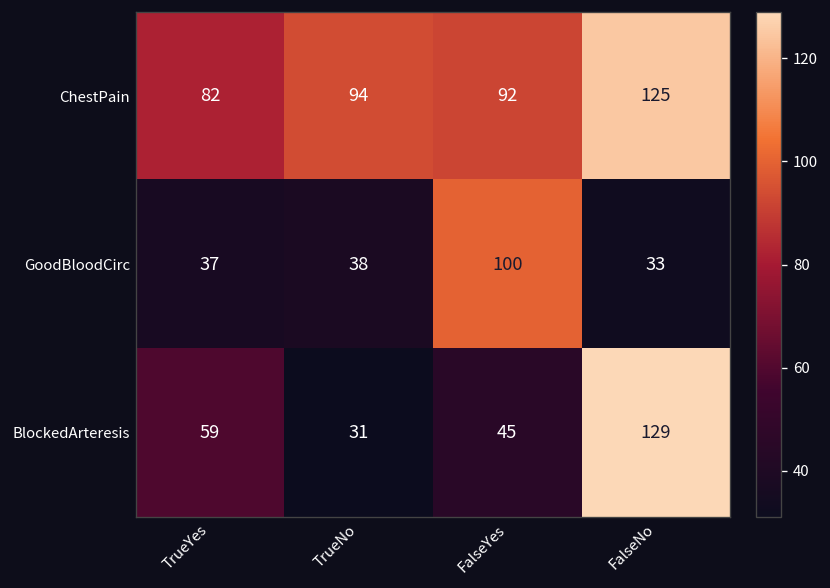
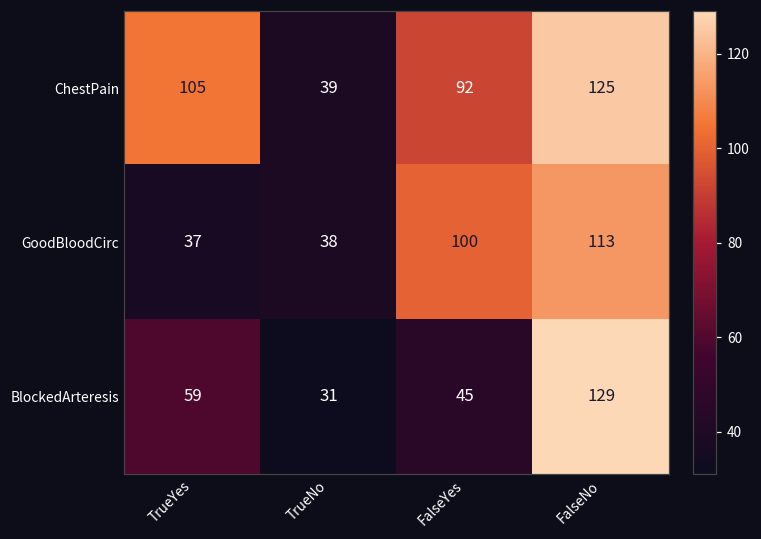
  {
    "ChestPain": {
-     "TrueYes": 82,
-     "TrueNo": 94,
+     "TrueYes": 105,
+     "TrueNo": 39,
      "FalseYes": 92,
      "FalseNo": 125
    },
    "GoodBloodCirc": {
      "TrueYes": 37,
      "TrueNo": 38,
      "FalseYes": 100,
-     "FalseNo": 33
+     "FalseNo": 113
    },
    "BlockedArteresis": {
      "TrueYes": 59,
      "TrueNo": 31,
      "FalseYes": 45,
      "FalseNo": 129
    }
  }
